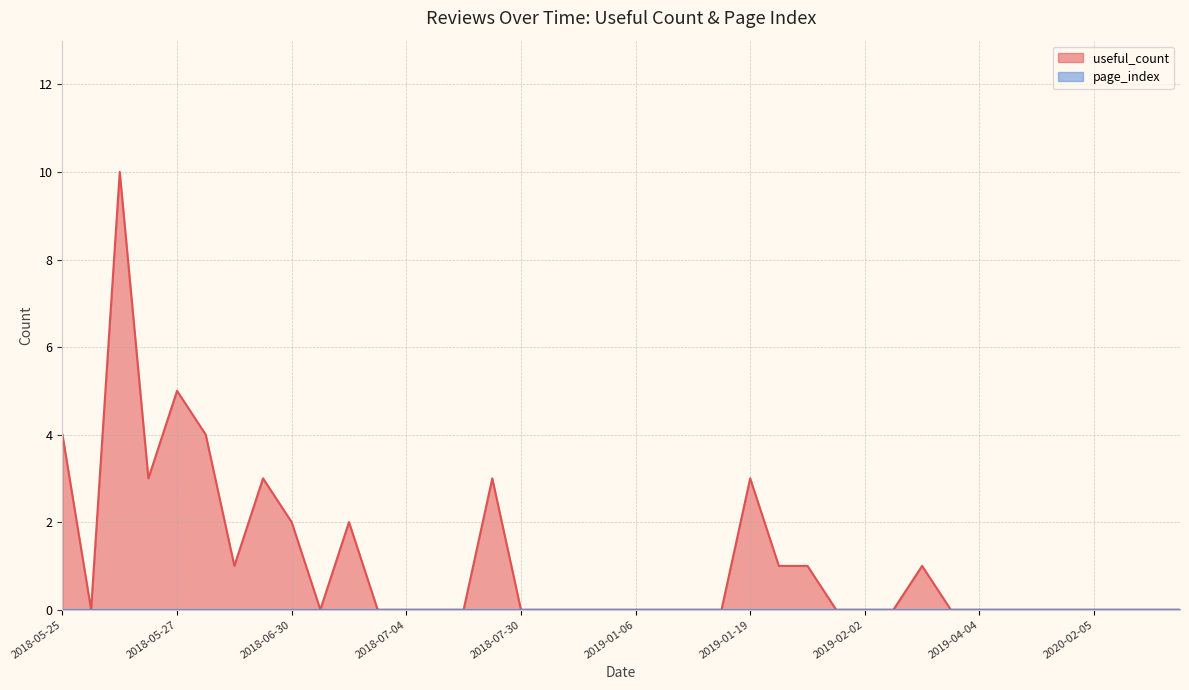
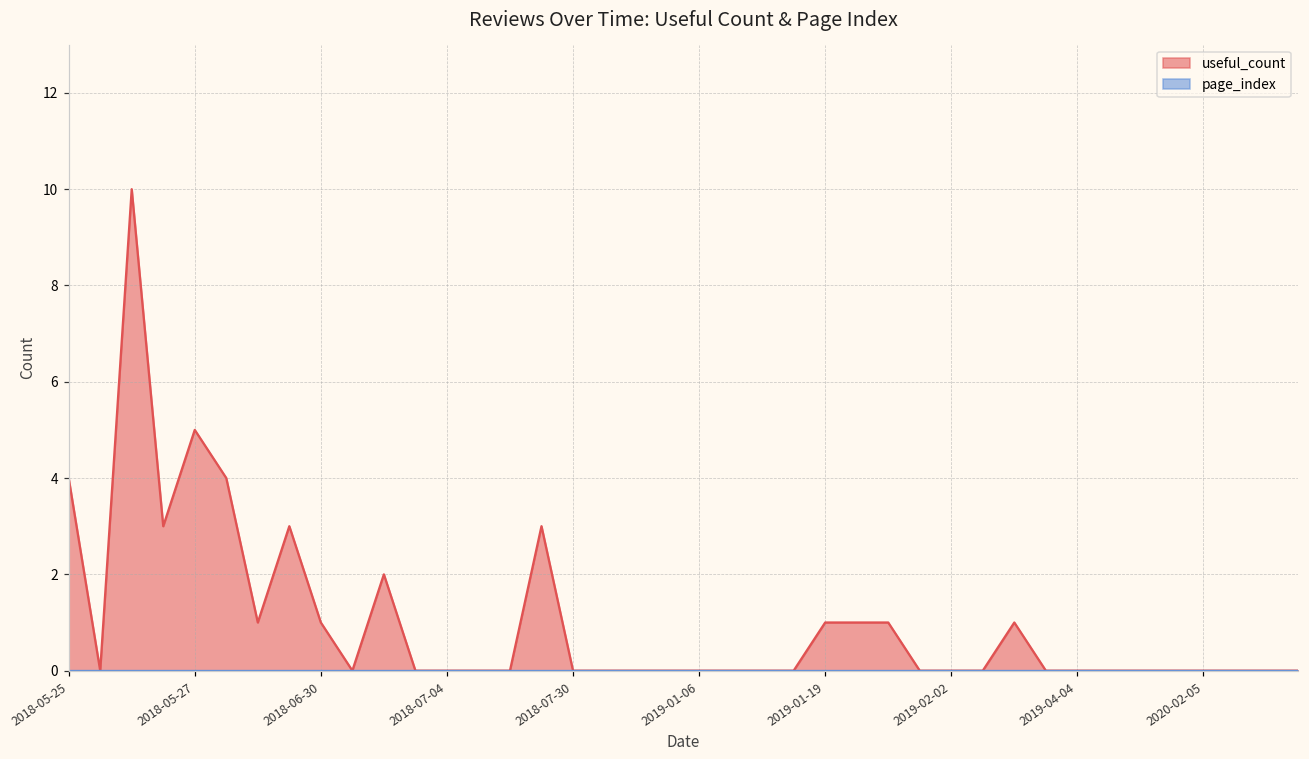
  {
    "useful_count": {
      "2018-05-25": 4,
-     "2018-06-30": 2,
-     "2019-01-19": 3
+     "2018-06-30": 1,
+     "2019-01-19": 1
    },
    "page_index": {
      "2018-05-25": 0,
      "2018-06-30": 0,
      "2019-01-19": 0
    }
  }
